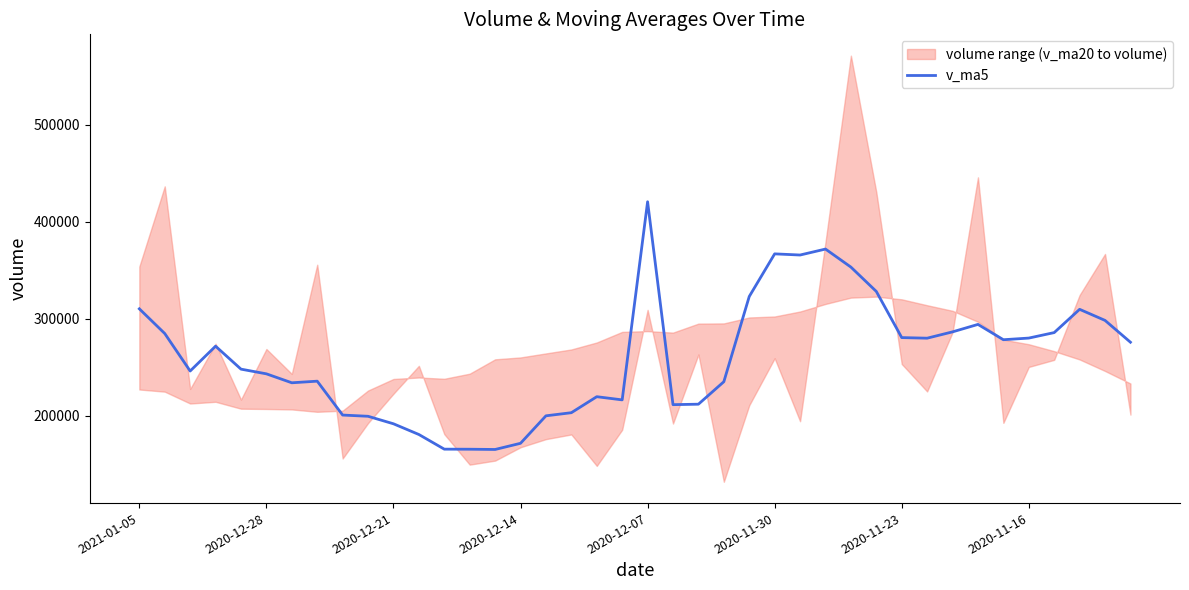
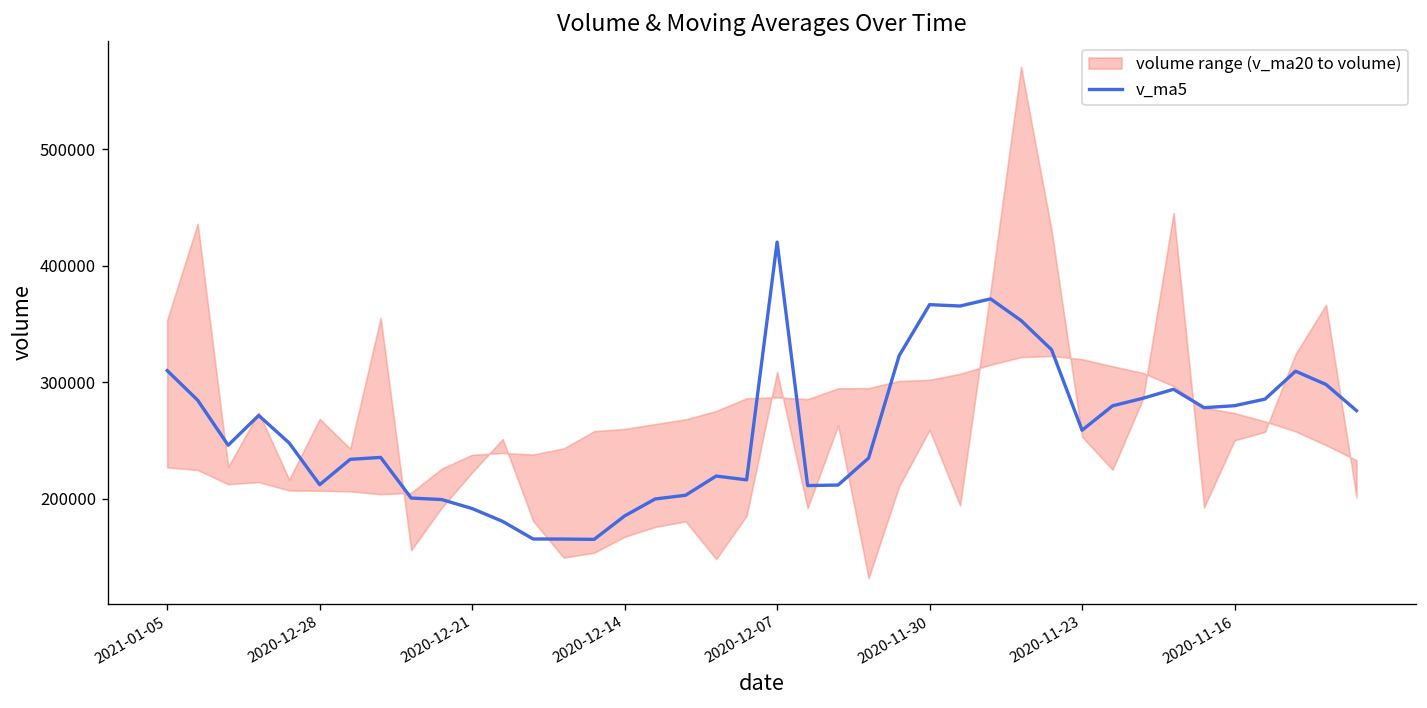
  {
    "v_ma5": {
      "2021-01-05": 310000,
-     "2020-12-28": 240000,
+     "2020-12-28": 210000,
      "2020-12-21": 190000,
-     "2020-12-14": 170000,
+     "2020-12-14": 190000,
      "2020-12-07": 420000,
      "2020-11-30": 370000,
-     "2020-11-23": 280000,
+     "2020-11-23": 260000,
      "2020-11-16": 280000
    }
  }
